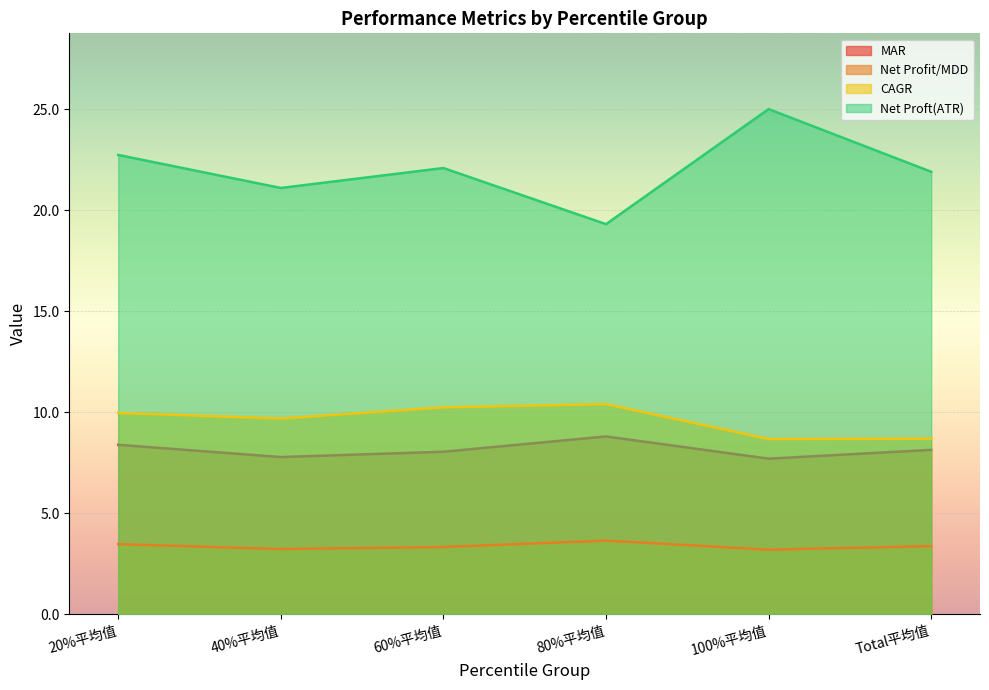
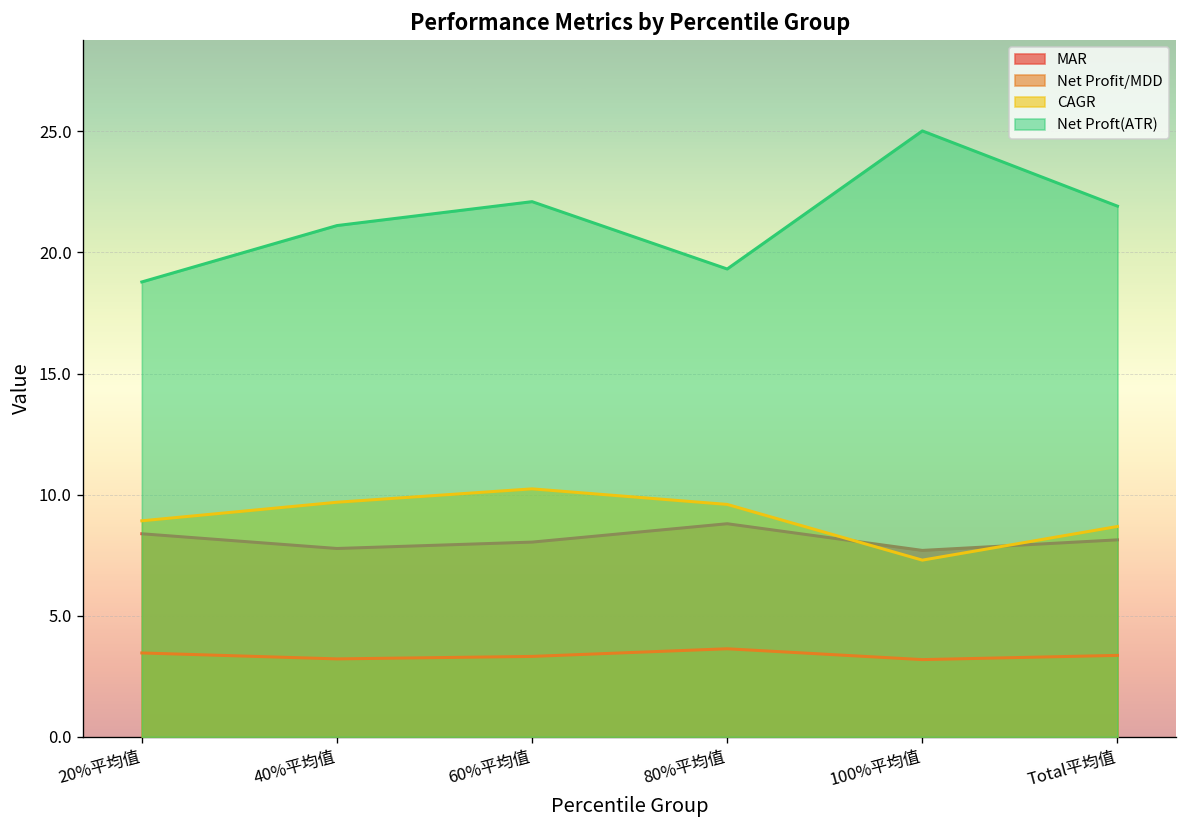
  {
    "CAGR": {
-     "20%平均值": 10.0,
+     "20%平均值": 8.9,
      "40%平均值": 9.7,
      "60%平均值": 10.2,
-     "80%平均值": 10.4,
-     "100%平均值": 8.7,
+     "80%平均值": 9.6,
+     "100%平均值": 7.3,
      "Total平均值": 8.7
    },
    "Net Proft(ATR)": {
-     "20%平均值": 22.7,
+     "20%平均值": 18.8,
      "40%平均值": 21.1,
      "60%平均值": 22.1,
      "80%平均值": 19.3,
      "100%平均值": 25.0,
      "Total平均值": 21.9
    }
  }
